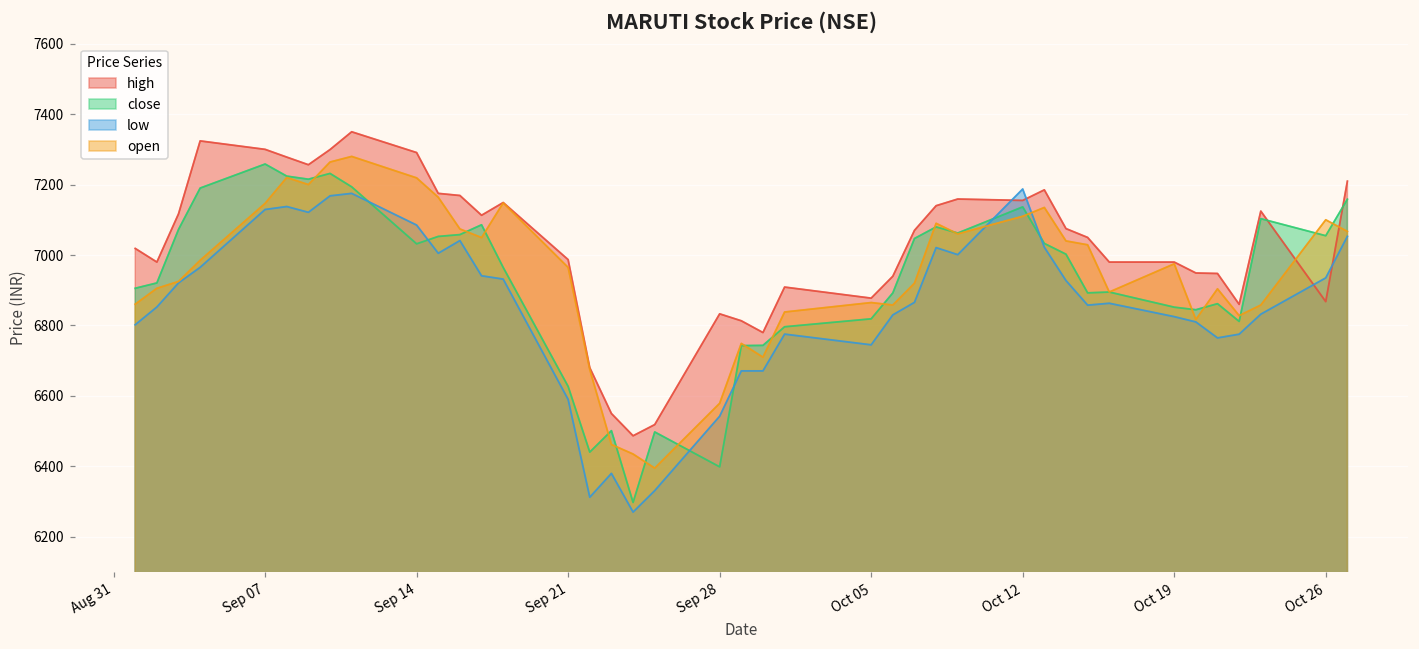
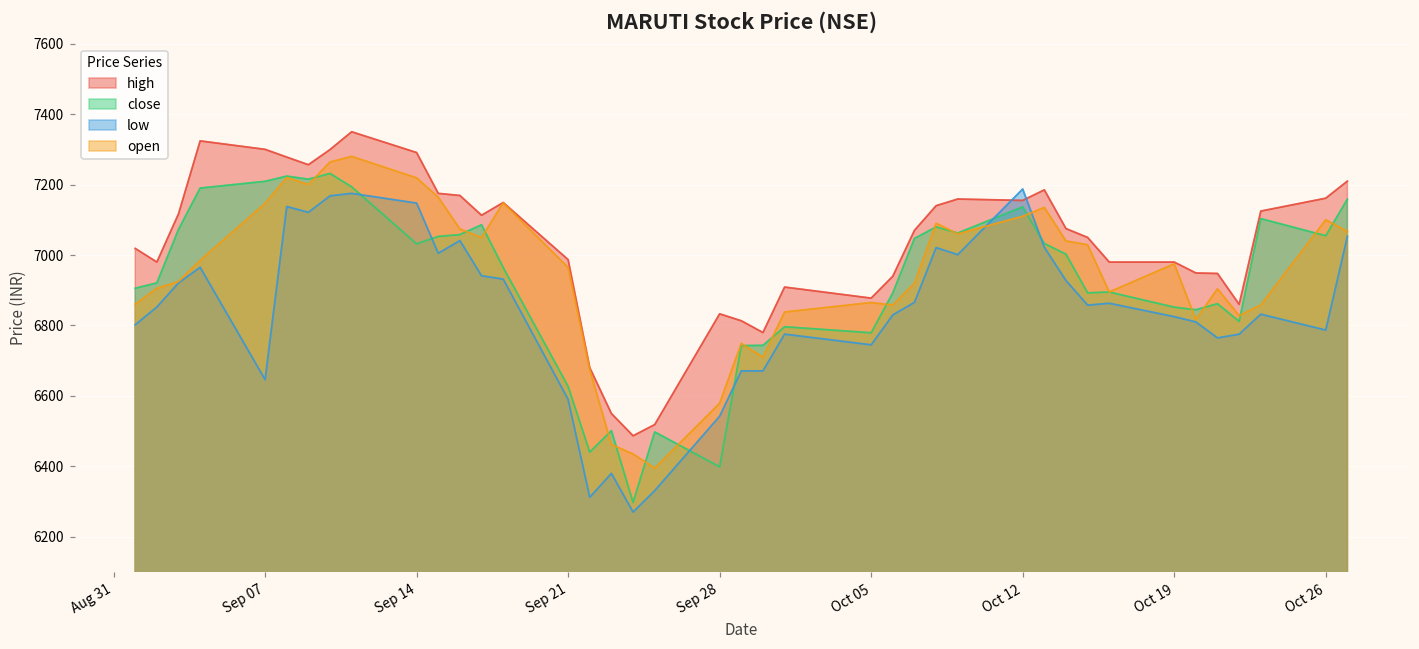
  {
    "high": {
      "Sep 07": 7300,
      "Sep 14": 7290,
      "Sep 21": 6990,
      "Sep 28": 6830,
      "Oct 05": 6880,
      "Oct 12": 7160,
-     "Oct 26": 6870
+     "Oct 26": 7160
    },
    "close": {
-     "Sep 07": 7260,
+     "Sep 07": 7210,
      "Sep 14": 7030,
      "Sep 21": 6630,
      "Sep 28": 6400,
-     "Oct 05": 6820,
+     "Oct 05": 6780,
      "Oct 12": 7140,
      "Oct 19": 6850,
      "Oct 26": 7050
    },
    "low": {
-     "Sep 07": 7130,
-     "Sep 14": 7090,
+     "Sep 07": 6650,
+     "Sep 14": 7150,
      "Sep 21": 6590,
      "Sep 28": 6540,
      "Oct 05": 6750,
      "Oct 12": 7190,
      "Oct 19": 6830,
-     "Oct 26": 6940
+     "Oct 26": 6790
    },
    "open": {
      "Sep 07": 7150,
      "Sep 14": 7220,
      "Sep 21": 6960,
      "Sep 28": 6580,
      "Oct 05": 6870,
      "Oct 12": 7110,
      "Oct 26": 7100
    }
  }
